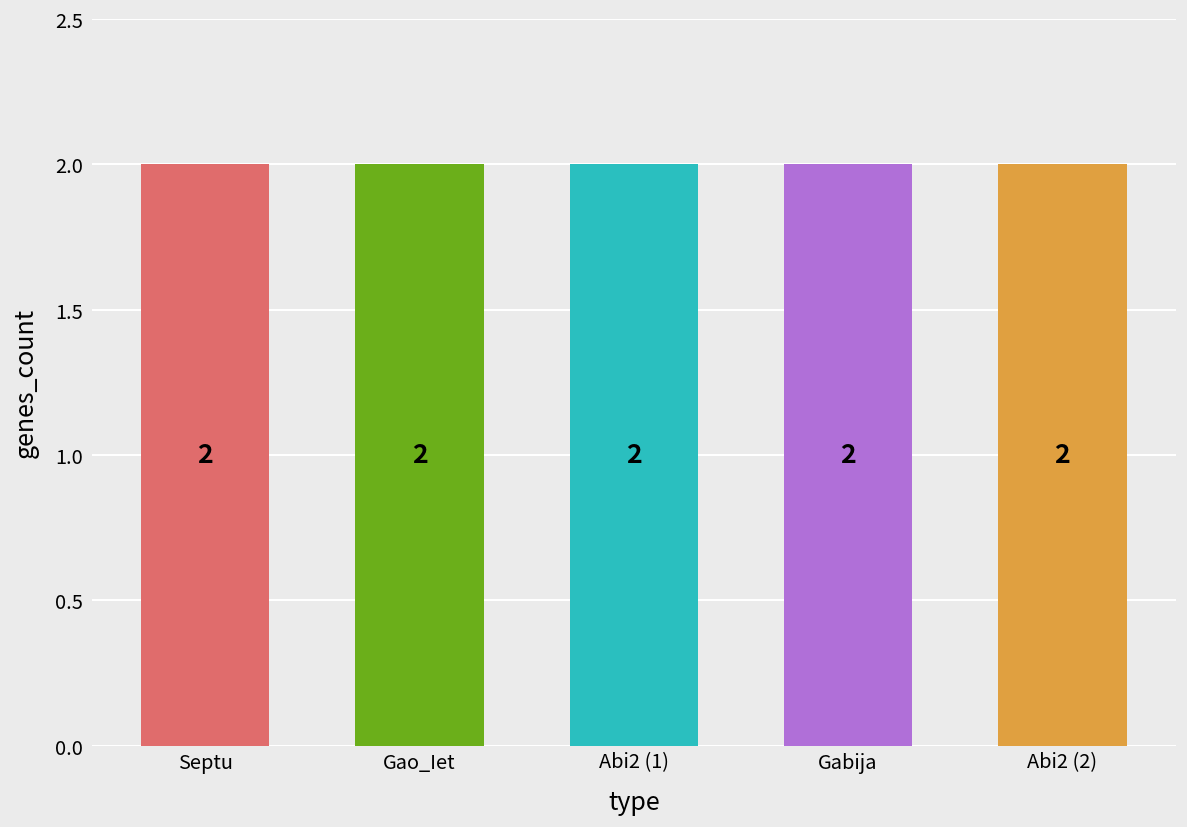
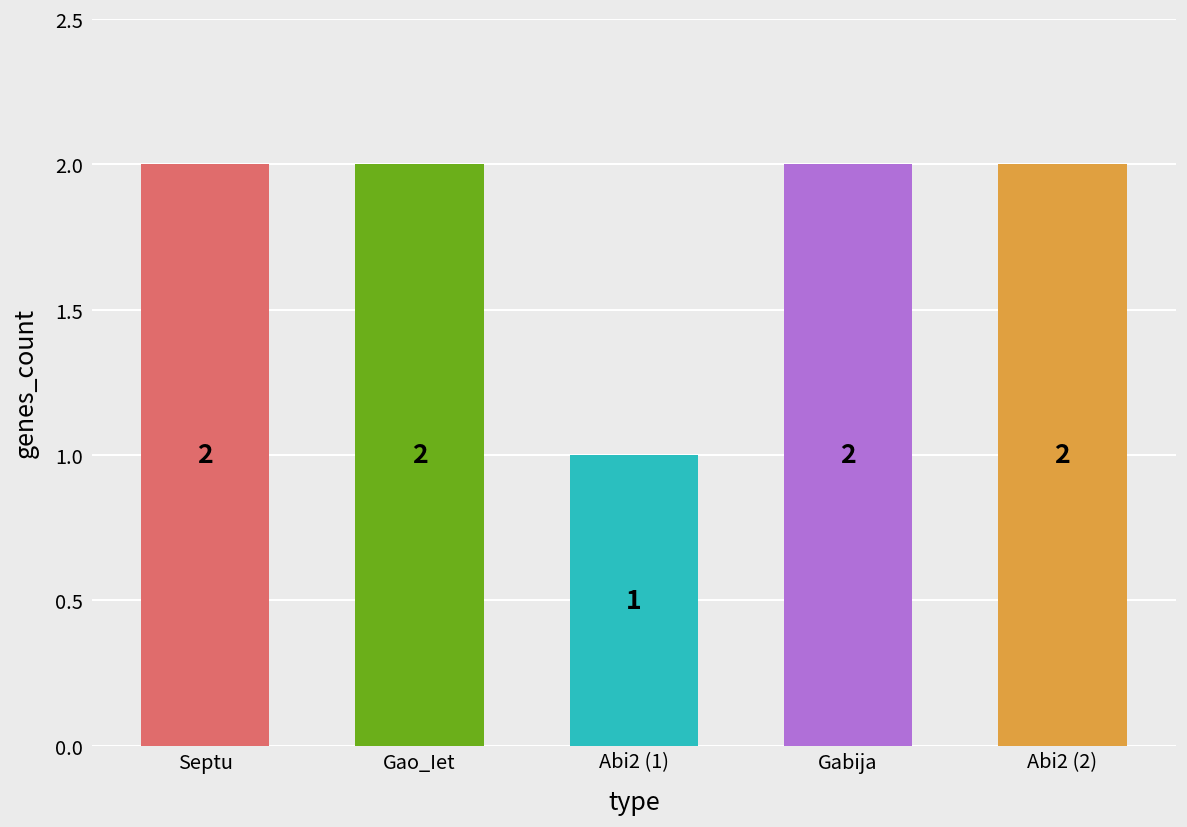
  {
    "Septu": 2,
    "Gao_Iet": 2,
-   "Abi2 (1)": 2,
+   "Abi2 (1)": 1,
    "Gabija": 2,
    "Abi2 (2)": 2
  }
